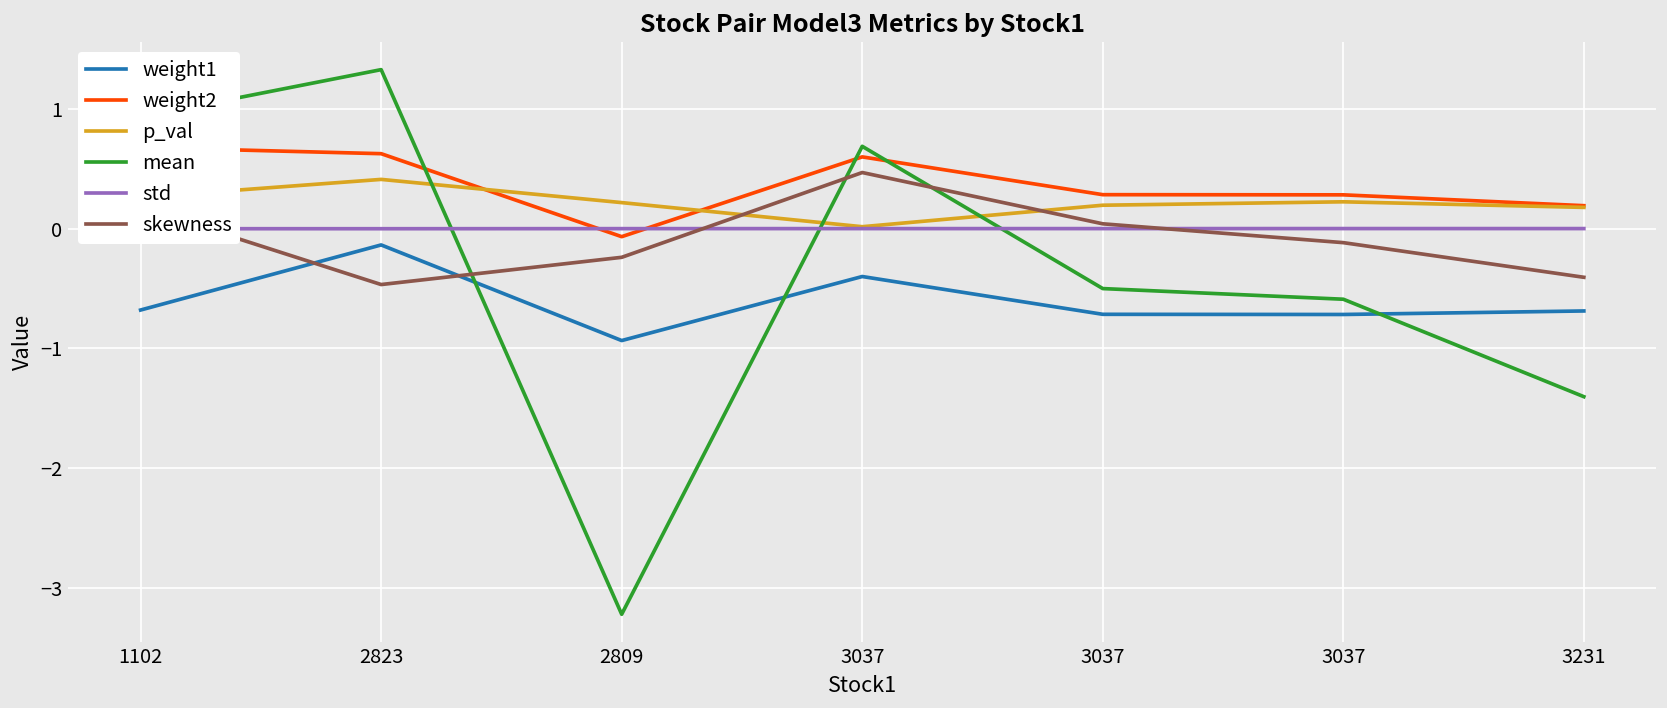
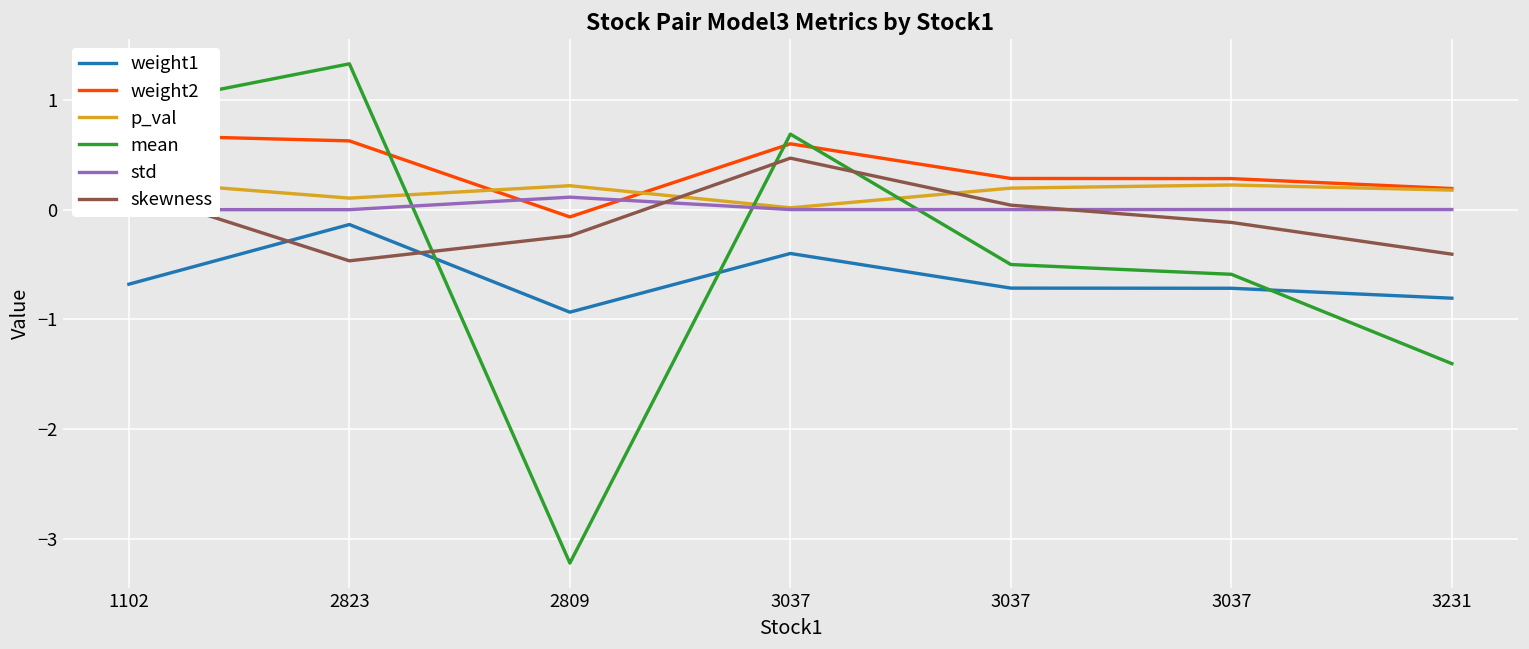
  {
    "weight1": {
      "1102": -0.7,
      "2823": -0.1,
      "2809": -0.9,
-     "3231": -0.7
+     "3231": -0.8
    },
    "weight2": {
      "2823": 0.6,
      "2809": -0.1
    },
    "p_val": {
-     "2823": 0.4,
+     "2823": 0.1,
      "2809": 0.2
    },
    "mean": {
      "2823": 1.3,
      "2809": -3.2,
      "3231": -1.4
    },
    "std": {
      "2823": 0.0,
-     "2809": 0.0,
+     "2809": 0.1,
      "3231": 0.0
    },
    "skewness": {
      "2823": -0.5,
      "2809": -0.2,
      "3231": -0.4
    }
  }
